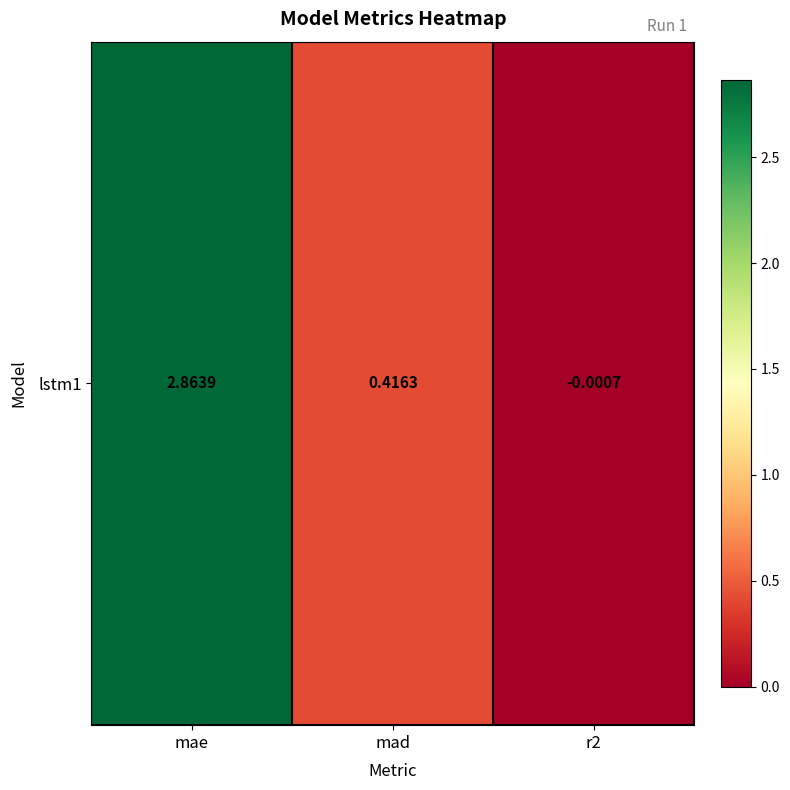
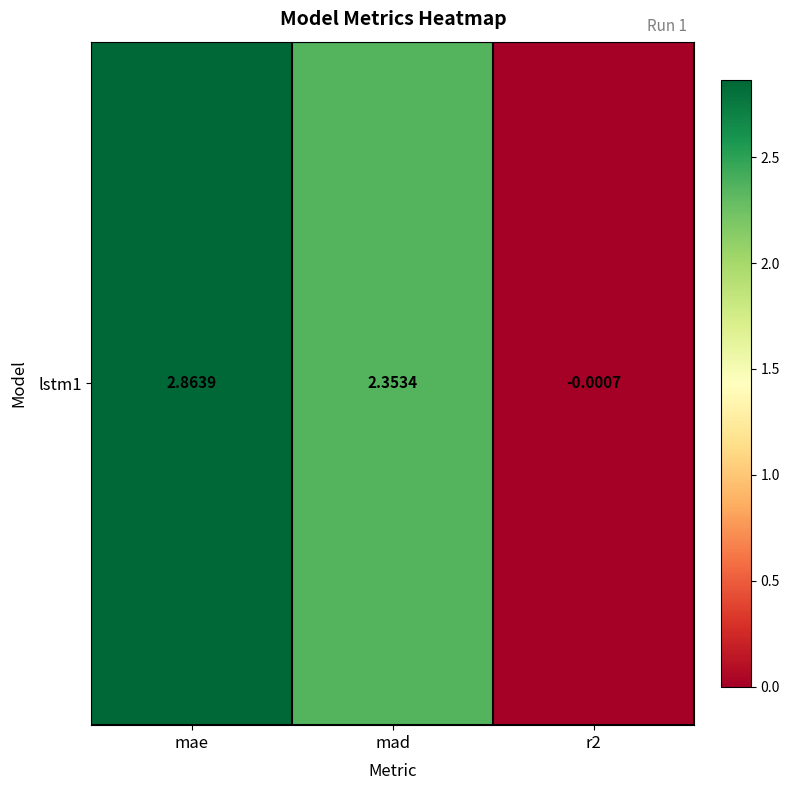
  {
    "lstm1": {
      "mae": 2.8639,
-     "mad": 0.4163,
+     "mad": 2.3534,
      "r2": -0.0007
    }
  }
